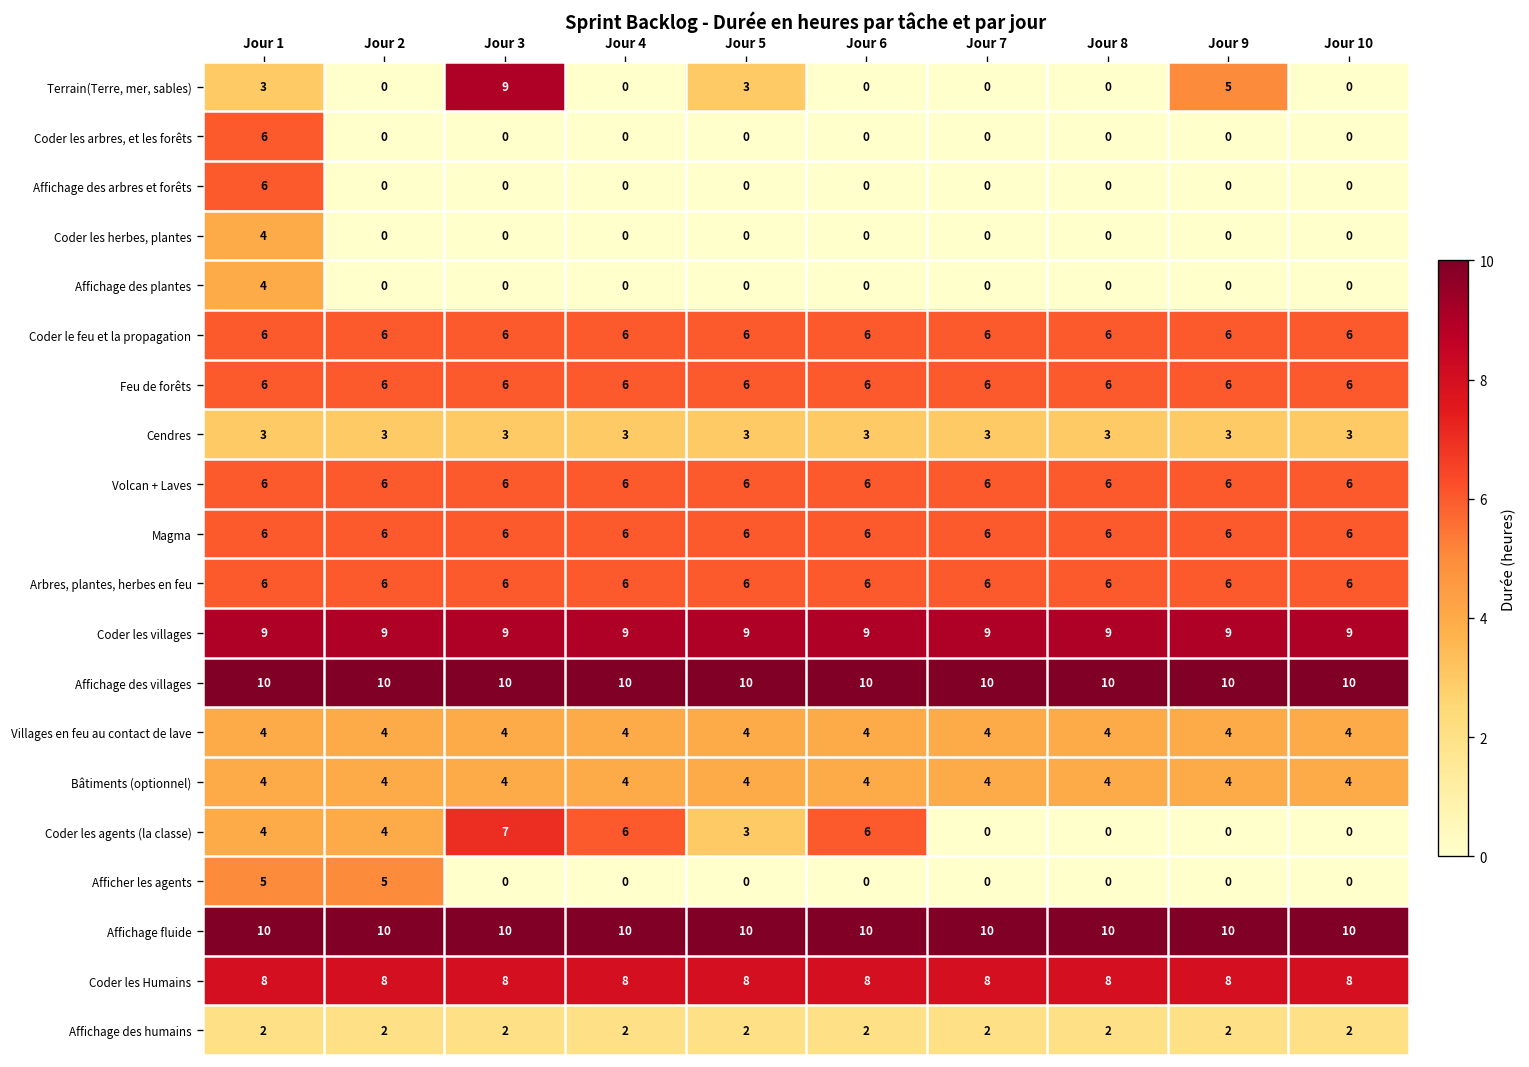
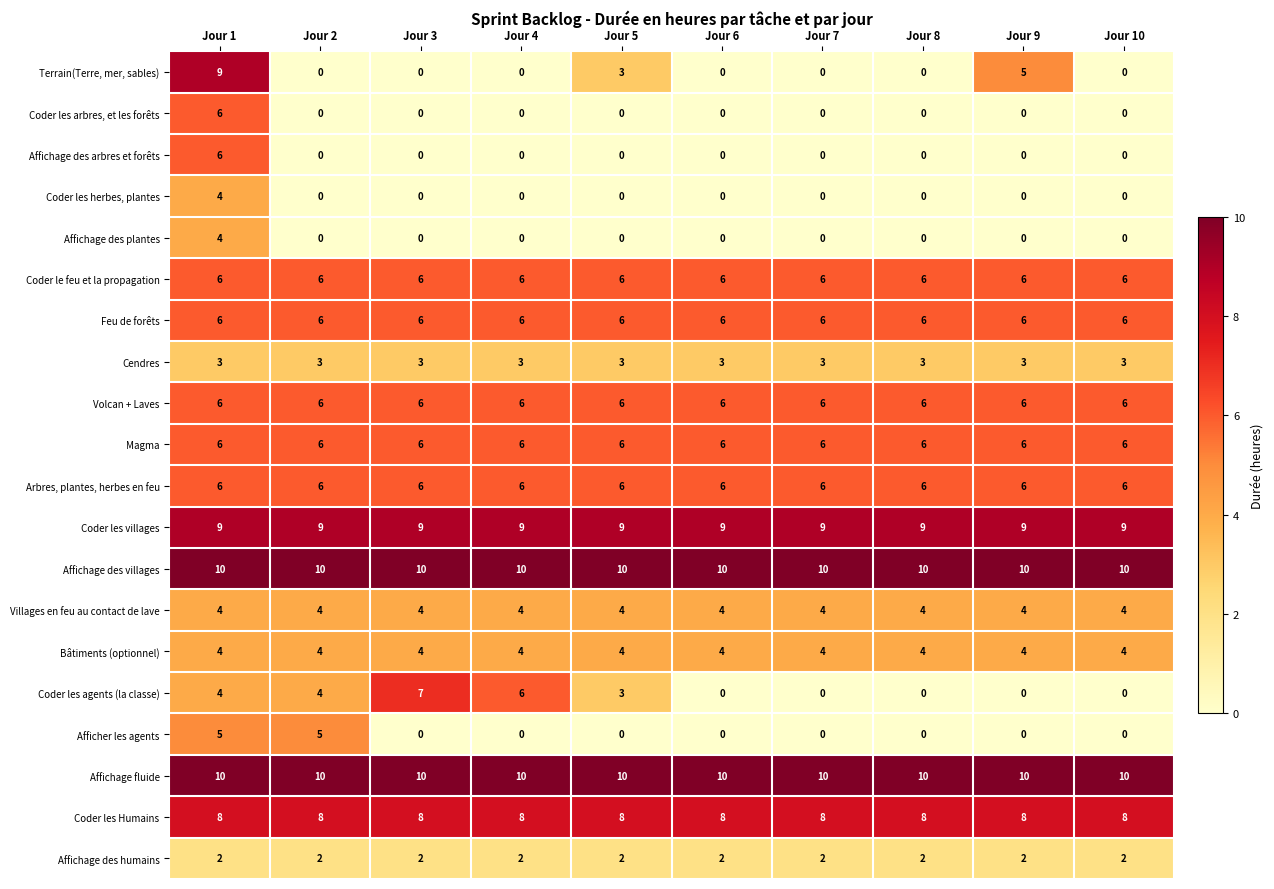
  {
    "Terrain(Terre, mer, sables)": {
-     "Jour 1": 3,
+     "Jour 1": 9,
      "Jour 2": 0,
-     "Jour 3": 9,
+     "Jour 3": 0,
      "Jour 4": 0,
      "Jour 5": 3,
      "Jour 6": 0,
      "Jour 7": 0,
      "Jour 8": 0,
      "Jour 9": 5,
      "Jour 10": 0
    },
    "Coder les arbres, et les forêts": {
      "Jour 1": 6,
      "Jour 2": 0,
      "Jour 3": 0,
      "Jour 4": 0,
      "Jour 5": 0,
      "Jour 6": 0,
      "Jour 7": 0,
      "Jour 8": 0,
      "Jour 9": 0,
      "Jour 10": 0
    },
    "Affichage des arbres et forêts": {
      "Jour 1": 6,
      "Jour 2": 0,
      "Jour 3": 0,
      "Jour 4": 0,
      "Jour 5": 0,
      "Jour 6": 0,
      "Jour 7": 0,
      "Jour 8": 0,
      "Jour 9": 0,
      "Jour 10": 0
    },
    "Coder les herbes, plantes": {
      "Jour 1": 4,
      "Jour 2": 0,
      "Jour 3": 0,
      "Jour 4": 0,
      "Jour 5": 0,
      "Jour 6": 0,
      "Jour 7": 0,
      "Jour 8": 0,
      "Jour 9": 0,
      "Jour 10": 0
    },
    "Affichage des plantes": {
      "Jour 1": 4,
      "Jour 2": 0,
      "Jour 3": 0,
      "Jour 4": 0,
      "Jour 5": 0,
      "Jour 6": 0,
      "Jour 7": 0,
      "Jour 8": 0,
      "Jour 9": 0,
      "Jour 10": 0
    },
    "Coder le feu et la propagation": {
      "Jour 1": 6,
      "Jour 2": 6,
      "Jour 3": 6,
      "Jour 4": 6,
      "Jour 5": 6,
      "Jour 6": 6,
      "Jour 7": 6,
      "Jour 8": 6,
      "Jour 9": 6,
      "Jour 10": 6
    },
    "Feu de forêts": {
      "Jour 1": 6,
      "Jour 2": 6,
      "Jour 3": 6,
      "Jour 4": 6,
      "Jour 5": 6,
      "Jour 6": 6,
      "Jour 7": 6,
      "Jour 8": 6,
      "Jour 9": 6,
      "Jour 10": 6
    },
    "Cendres": {
      "Jour 1": 3,
      "Jour 2": 3,
      "Jour 3": 3,
      "Jour 4": 3,
      "Jour 5": 3,
      "Jour 6": 3,
      "Jour 7": 3,
      "Jour 8": 3,
      "Jour 9": 3,
      "Jour 10": 3
    },
    "Volcan + Laves": {
      "Jour 1": 6,
      "Jour 2": 6,
      "Jour 3": 6,
      "Jour 4": 6,
      "Jour 5": 6,
      "Jour 6": 6,
      "Jour 7": 6,
      "Jour 8": 6,
      "Jour 9": 6,
      "Jour 10": 6
    },
    "Magma": {
      "Jour 1": 6,
      "Jour 2": 6,
      "Jour 3": 6,
      "Jour 4": 6,
      "Jour 5": 6,
      "Jour 6": 6,
      "Jour 7": 6,
      "Jour 8": 6,
      "Jour 9": 6,
      "Jour 10": 6
    },
    "Arbres, plantes, herbes en feu": {
      "Jour 1": 6,
      "Jour 2": 6,
      "Jour 3": 6,
      "Jour 4": 6,
      "Jour 5": 6,
      "Jour 6": 6,
      "Jour 7": 6,
      "Jour 8": 6,
      "Jour 9": 6,
      "Jour 10": 6
    },
    "Coder les villages": {
      "Jour 1": 9,
      "Jour 2": 9,
      "Jour 3": 9,
      "Jour 4": 9,
      "Jour 5": 9,
      "Jour 6": 9,
      "Jour 7": 9,
      "Jour 8": 9,
      "Jour 9": 9,
      "Jour 10": 9
    },
    "Affichage des villages": {
      "Jour 1": 10,
      "Jour 2": 10,
      "Jour 3": 10,
      "Jour 4": 10,
      "Jour 5": 10,
      "Jour 6": 10,
      "Jour 7": 10,
      "Jour 8": 10,
      "Jour 9": 10,
      "Jour 10": 10
    },
    "Villages en feu au contact de lave": {
      "Jour 1": 4,
      "Jour 2": 4,
      "Jour 3": 4,
      "Jour 4": 4,
      "Jour 5": 4,
      "Jour 6": 4,
      "Jour 7": 4,
      "Jour 8": 4,
      "Jour 9": 4,
      "Jour 10": 4
    },
    "Bâtiments (optionnel)": {
      "Jour 1": 4,
      "Jour 2": 4,
      "Jour 3": 4,
      "Jour 4": 4,
      "Jour 5": 4,
      "Jour 6": 4,
      "Jour 7": 4,
      "Jour 8": 4,
      "Jour 9": 4,
      "Jour 10": 4
    },
    "Coder les agents (la classe)": {
      "Jour 1": 4,
      "Jour 2": 4,
      "Jour 3": 7,
      "Jour 4": 6,
      "Jour 5": 3,
-     "Jour 6": 6,
+     "Jour 6": 0,
      "Jour 7": 0,
      "Jour 8": 0,
      "Jour 9": 0,
      "Jour 10": 0
    },
    "Afficher les agents": {
      "Jour 1": 5,
      "Jour 2": 5,
      "Jour 3": 0,
      "Jour 4": 0,
      "Jour 5": 0,
      "Jour 6": 0,
      "Jour 7": 0,
      "Jour 8": 0,
      "Jour 9": 0,
      "Jour 10": 0
    },
    "Affichage fluide": {
      "Jour 1": 10,
      "Jour 2": 10,
      "Jour 3": 10,
      "Jour 4": 10,
      "Jour 5": 10,
      "Jour 6": 10,
      "Jour 7": 10,
      "Jour 8": 10,
      "Jour 9": 10,
      "Jour 10": 10
    },
    "Coder les Humains": {
      "Jour 1": 8,
      "Jour 2": 8,
      "Jour 3": 8,
      "Jour 4": 8,
      "Jour 5": 8,
      "Jour 6": 8,
      "Jour 7": 8,
      "Jour 8": 8,
      "Jour 9": 8,
      "Jour 10": 8
    },
    "Affichage des humains": {
      "Jour 1": 2,
      "Jour 2": 2,
      "Jour 3": 2,
      "Jour 4": 2,
      "Jour 5": 2,
      "Jour 6": 2,
      "Jour 7": 2,
      "Jour 8": 2,
      "Jour 9": 2,
      "Jour 10": 2
    }
  }
